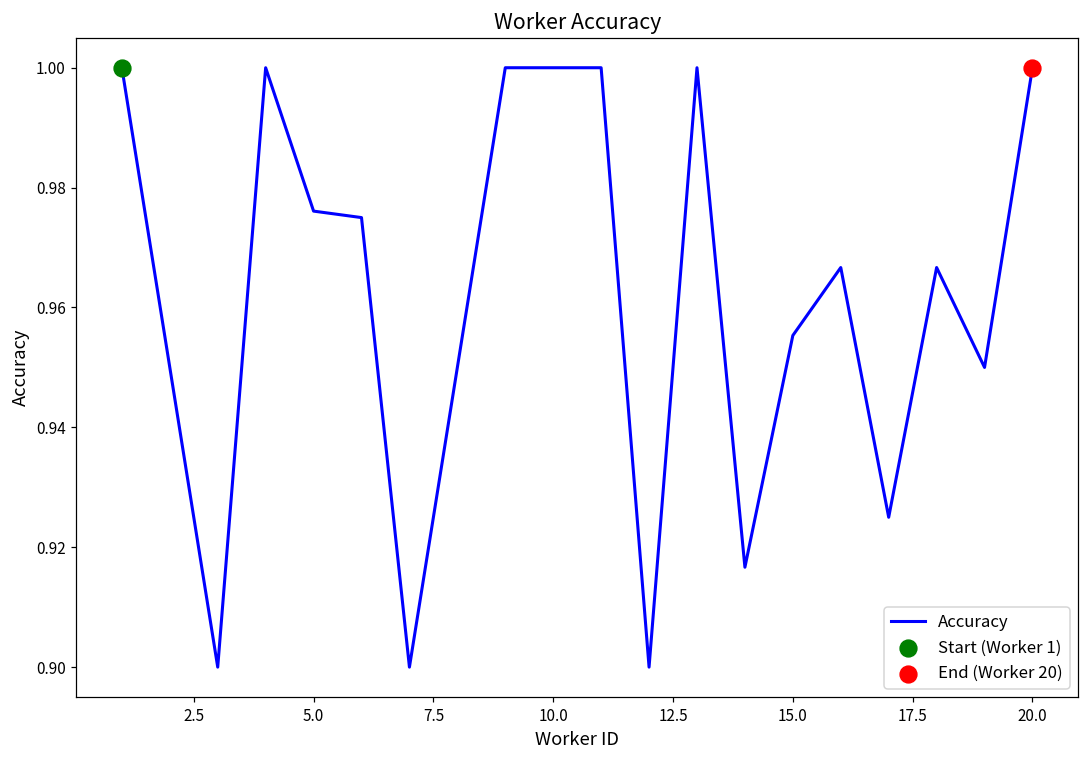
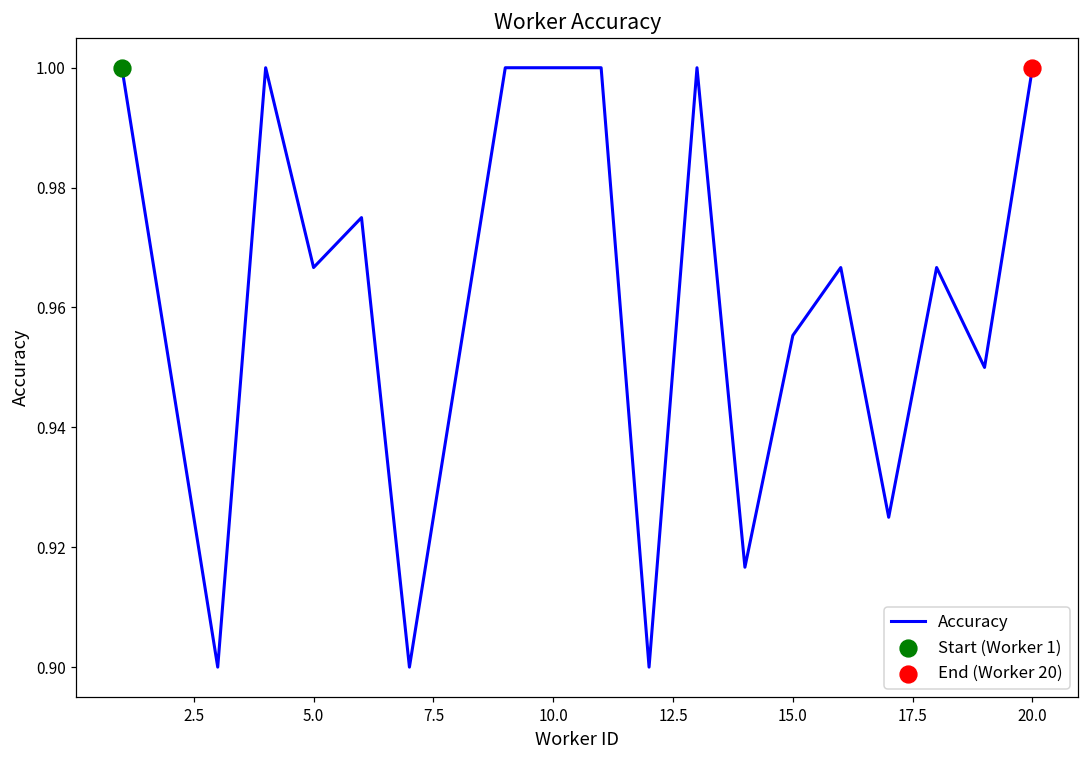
  {
    "Accuracy": {
-     "5.0": 0.976,
+     "5.0": 0.967,
      "10.0": 1.000,
      "15.0": 0.955
    }
  }
